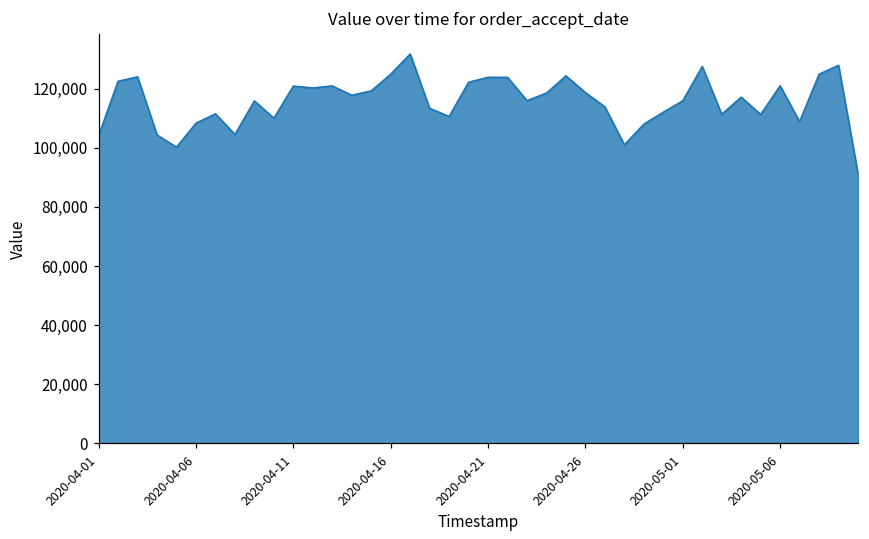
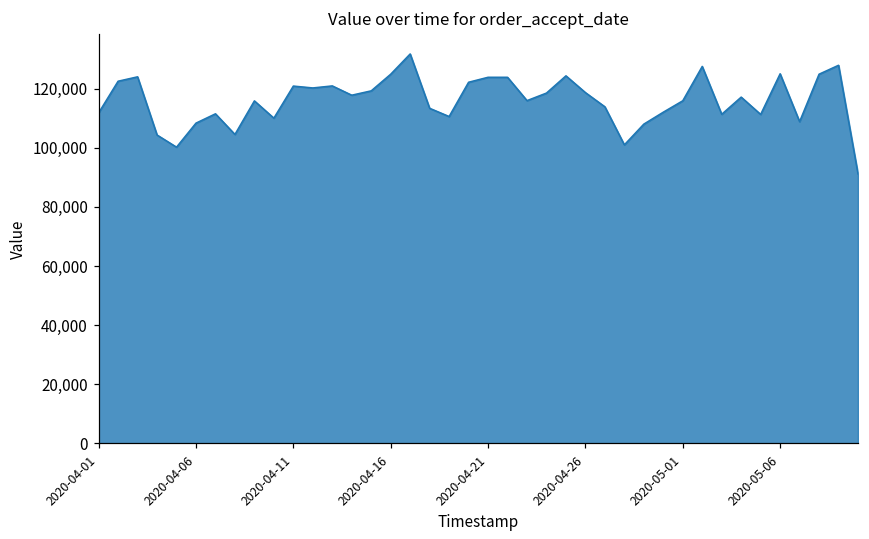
  {
-   "2020-04-01": "104,000",
+   "2020-04-01": "112,000",
    "2020-04-06": "108,000",
    "2020-04-11": "121,000",
    "2020-04-16": "125,000",
    "2020-04-21": "124,000",
    "2020-04-26": "119,000",
    "2020-05-01": "116,000",
-   "2020-05-06": "121,000"
+   "2020-05-06": "125,000"
  }
